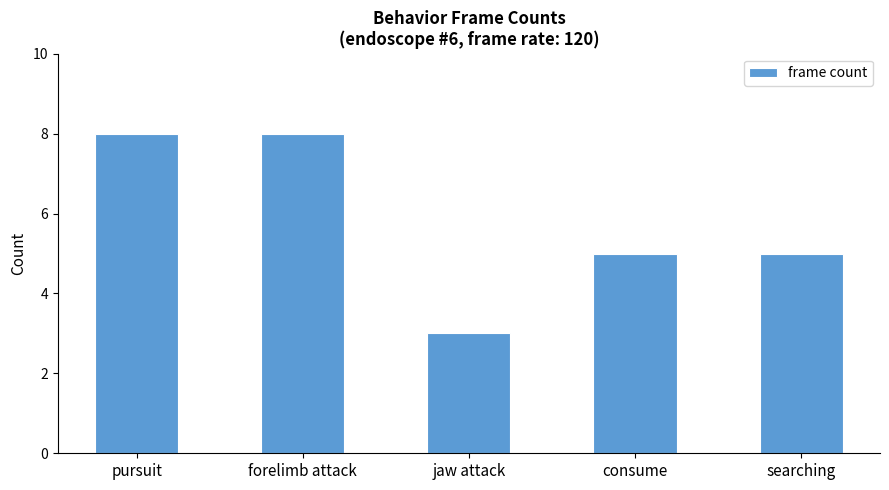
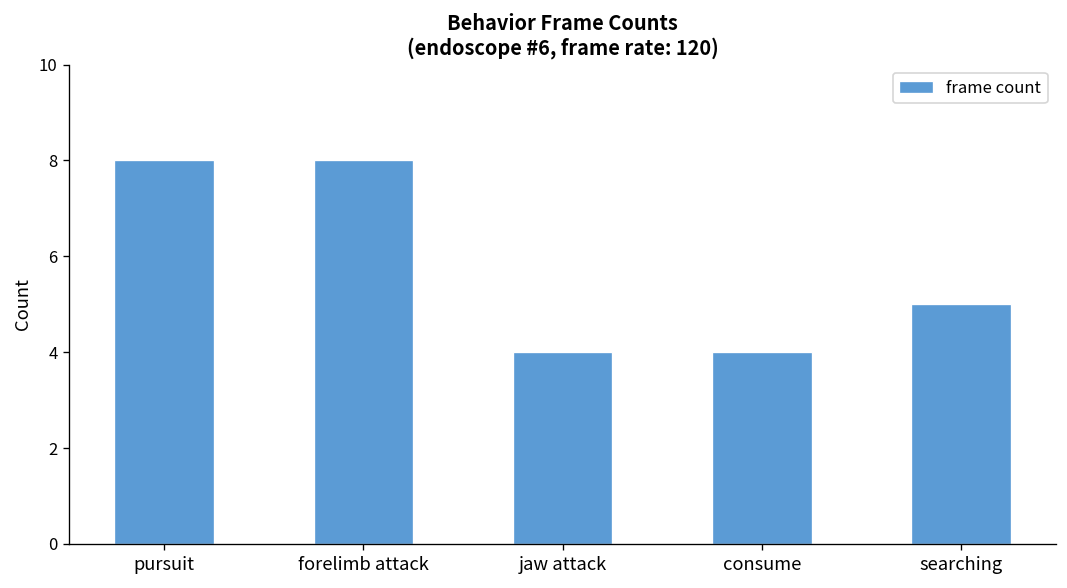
  {
    "pursuit": 8,
    "forelimb attack": 8,
-   "jaw attack": 3,
-   "consume": 5,
+   "jaw attack": 4,
+   "consume": 4,
    "searching": 5
  }
